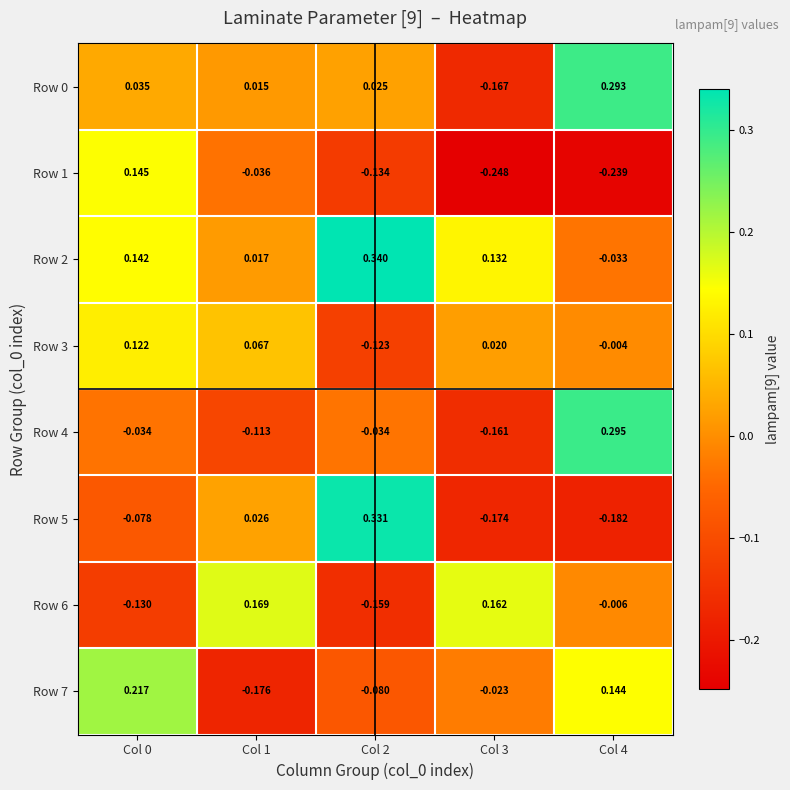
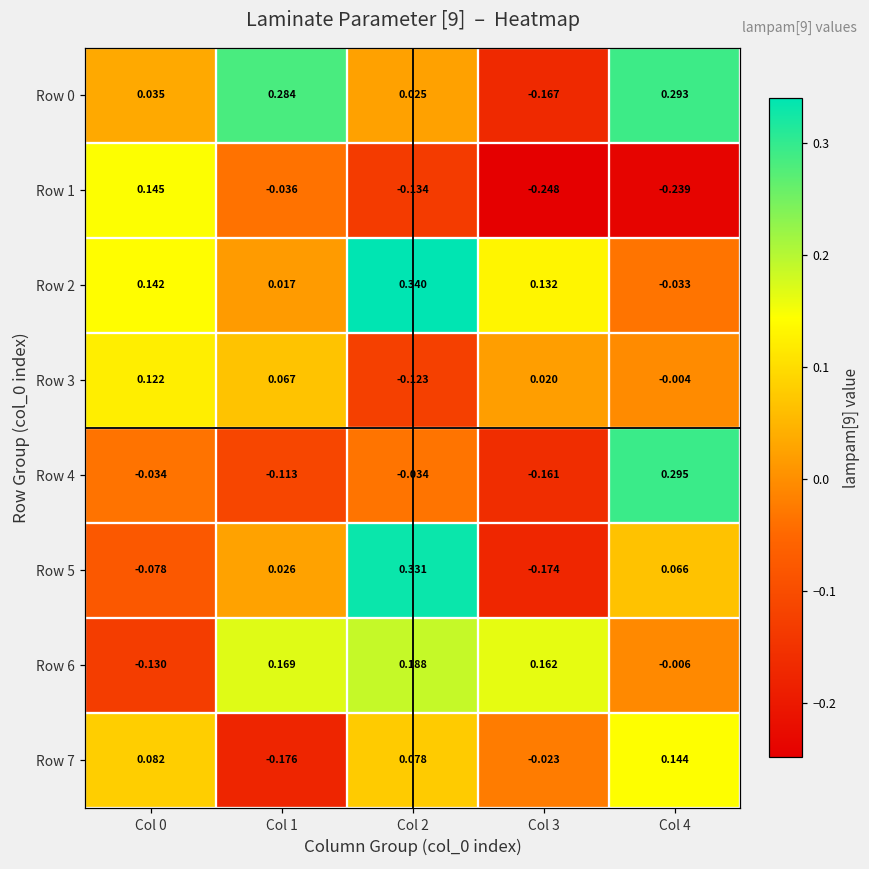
  {
    "Row 0": {
      "Col 0": 0.035,
-     "Col 1": 0.015,
+     "Col 1": 0.284,
      "Col 2": 0.025,
      "Col 3": -0.167,
      "Col 4": 0.293
    },
    "Row 1": {
      "Col 0": 0.145,
      "Col 1": -0.036,
      "Col 2": -0.134,
      "Col 3": -0.248,
      "Col 4": -0.239
    },
    "Row 2": {
      "Col 0": 0.142,
      "Col 1": 0.017,
      "Col 2": 0.340,
      "Col 3": 0.132,
      "Col 4": -0.033
    },
    "Row 3": {
      "Col 0": 0.122,
      "Col 1": 0.067,
      "Col 2": -0.123,
      "Col 3": 0.020,
      "Col 4": -0.004
    },
    "Row 4": {
      "Col 0": -0.034,
      "Col 1": -0.113,
      "Col 2": -0.034,
      "Col 3": -0.161,
      "Col 4": 0.295
    },
    "Row 5": {
      "Col 0": -0.078,
      "Col 1": 0.026,
      "Col 2": 0.331,
      "Col 3": -0.174,
-     "Col 4": -0.182
+     "Col 4": 0.066
    },
    "Row 6": {
      "Col 0": -0.130,
      "Col 1": 0.169,
-     "Col 2": -0.159,
+     "Col 2": 0.188,
      "Col 3": 0.162,
      "Col 4": -0.006
    },
    "Row 7": {
-     "Col 0": 0.217,
+     "Col 0": 0.082,
      "Col 1": -0.176,
-     "Col 2": -0.080,
+     "Col 2": 0.078,
      "Col 3": -0.023,
      "Col 4": 0.144
    }
  }
